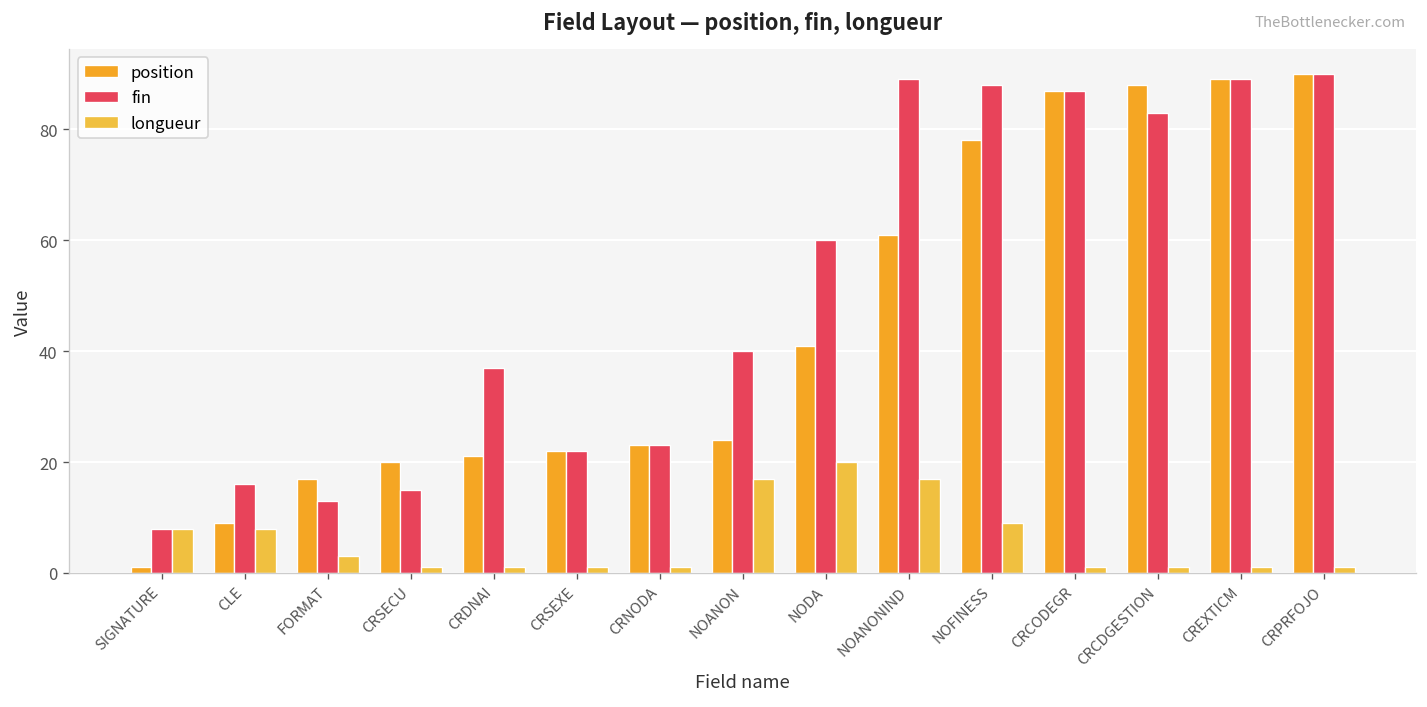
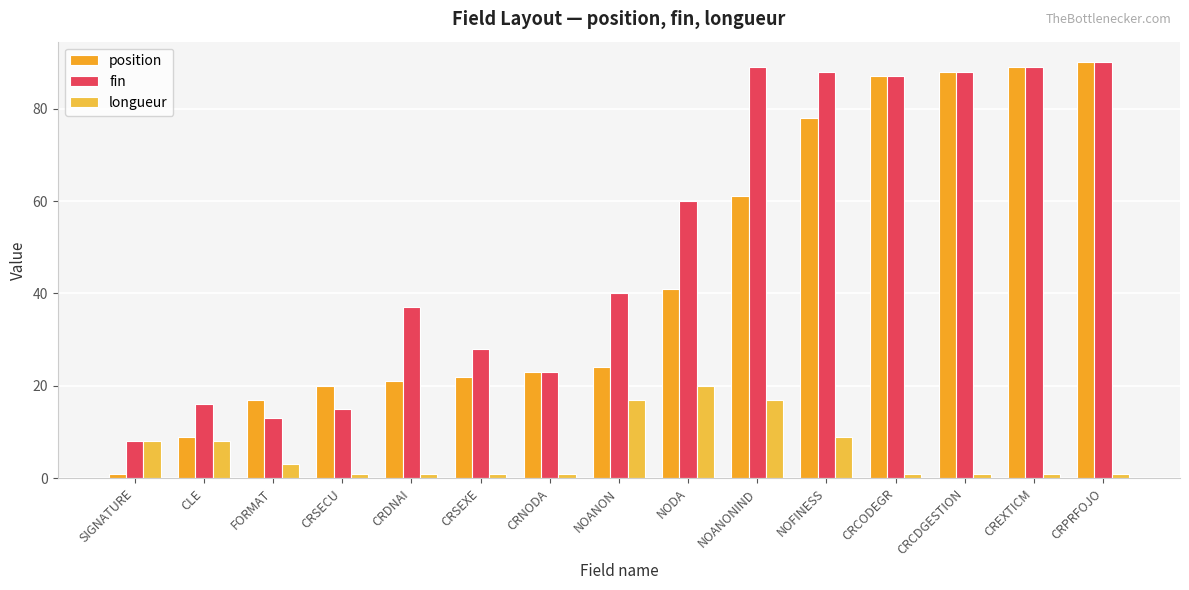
  {
    "fin": {
      "SIGNATURE": 8,
      "CLE": 16,
      "FORMAT": 13,
      "CRSECU": 15,
      "CRDNAI": 37,
-     "CRSEXE": 22,
+     "CRSEXE": 28,
      "CRNODA": 23,
      "NOANON": 40,
      "NODA": 60,
      "NOANONIND": 89,
      "NOFINESS": 88,
      "CRCODEGR": 87,
-     "CRCDGESTION": 83,
+     "CRCDGESTION": 88,
      "CREXTICM": 89,
      "CRPRFOJO": 90
    }
  }
